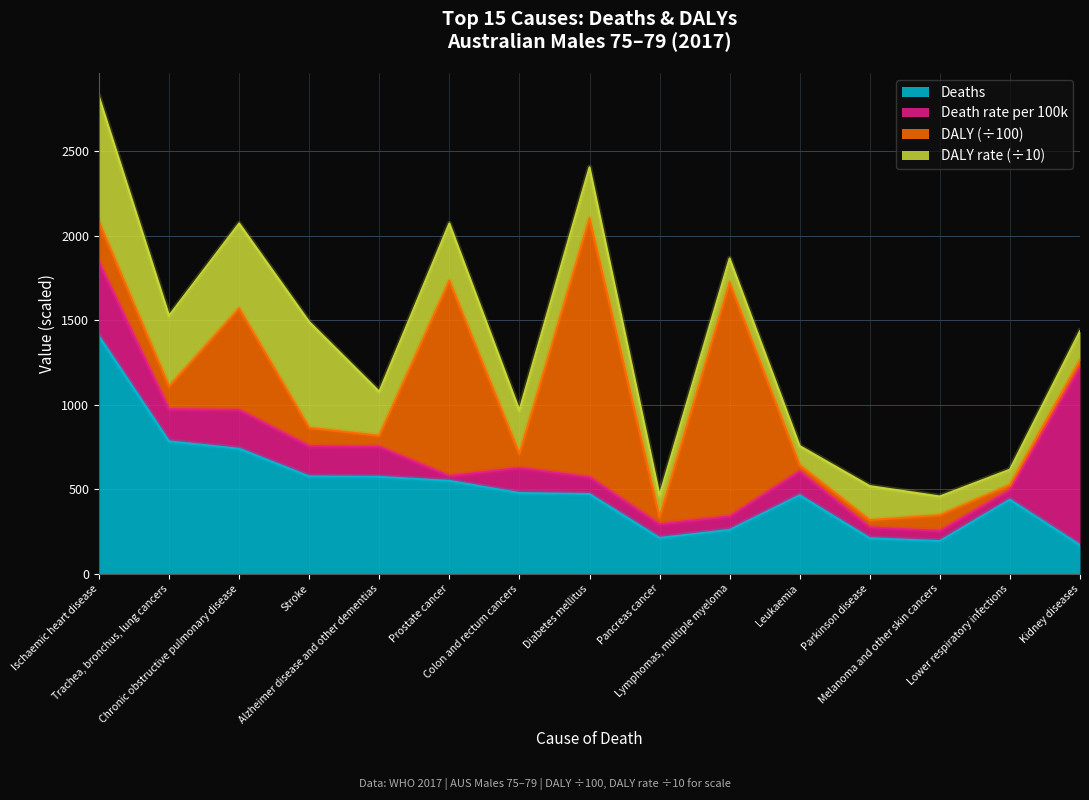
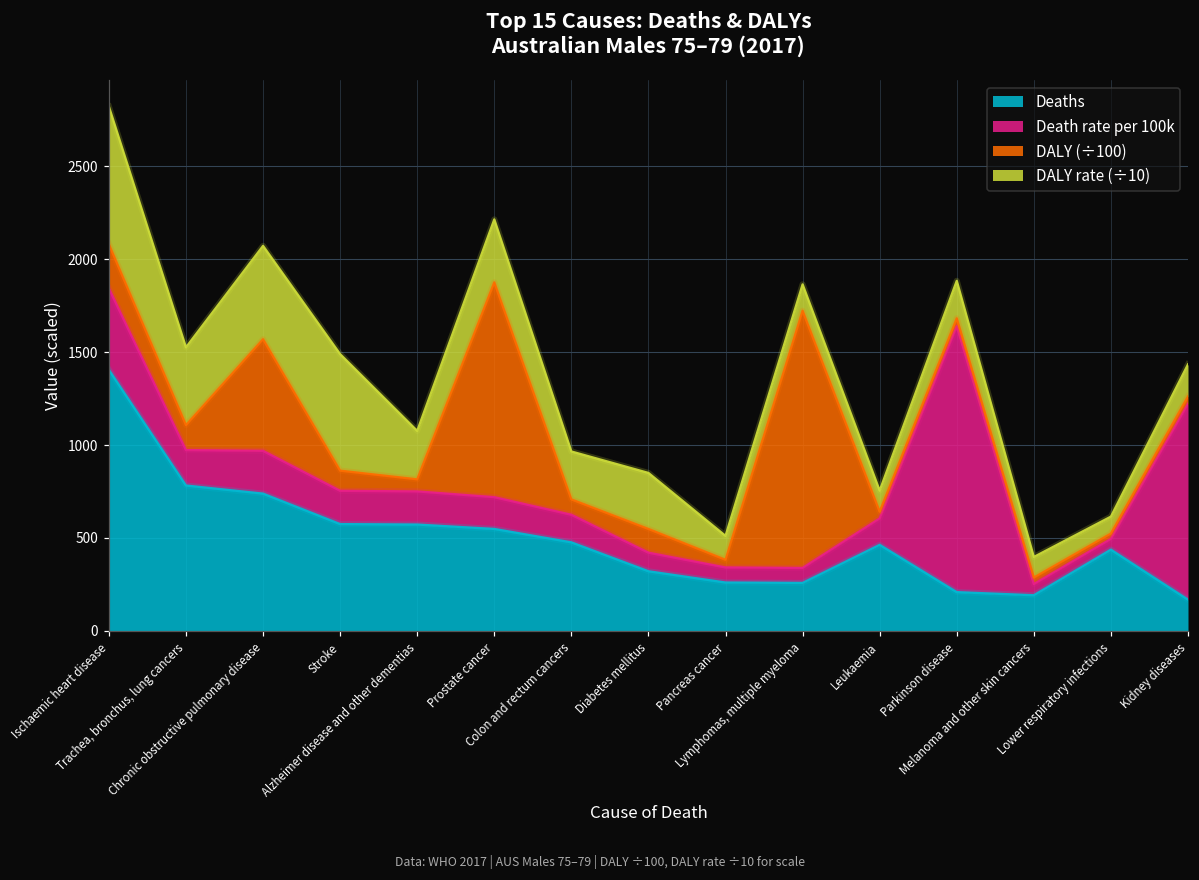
  {
    "Deaths": {
      "Ischaemic heart disease": 1400,
      "Trachea, bronchus, lung cancers": 780,
      "Chronic obstructive pulmonary disease": 740,
      "Stroke": 570,
      "Alzheimer disease and other dementias": 570,
      "Prostate cancer": 550,
      "Colon and rectum cancers": 480,
-     "Diabetes mellitus": 470,
-     "Pancreas cancer": 210,
+     "Diabetes mellitus": 320,
+     "Pancreas cancer": 260,
      "Lymphomas, multiple myeloma": 260,
      "Leukaemia": 460,
      "Parkinson disease": 210,
      "Melanoma and other skin cancers": 190,
      "Lower respiratory infections": 440,
      "Kidney diseases": 170
    },
    "Death rate per 100k": {
      "Ischaemic heart disease": 440,
      "Trachea, bronchus, lung cancers": 190,
      "Chronic obstructive pulmonary disease": 230,
      "Stroke": 180,
      "Alzheimer disease and other dementias": 180,
-     "Prostate cancer": 30,
+     "Prostate cancer": 170,
      "Colon and rectum cancers": 150,
      "Diabetes mellitus": 100,
      "Pancreas cancer": 80,
      "Lymphomas, multiple myeloma": 80,
      "Leukaemia": 140,
-     "Parkinson disease": 70,
+     "Parkinson disease": 1430,
      "Melanoma and other skin cancers": 60,
      "Lower respiratory infections": 60,
      "Kidney diseases": 1050
    },
    "DALY (÷100)": {
      "Ischaemic heart disease": 240,
      "Trachea, bronchus, lung cancers": 130,
      "Chronic obstructive pulmonary disease": 600,
      "Stroke": 110,
      "Alzheimer disease and other dementias": 60,
      "Prostate cancer": 1160,
      "Colon and rectum cancers": 80,
-     "Diabetes mellitus": 1530,
+     "Diabetes mellitus": 130,
      "Pancreas cancer": 40,
      "Lymphomas, multiple myeloma": 1380,
      "Leukaemia": 40,
      "Parkinson disease": 40,
-     "Melanoma and other skin cancers": 90,
+     "Melanoma and other skin cancers": 40,
      "Lower respiratory infections": 30,
      "Kidney diseases": 40
    },
    "DALY rate (÷10)": {
      "Ischaemic heart disease": 740,
      "Trachea, bronchus, lung cancers": 420,
      "Chronic obstructive pulmonary disease": 500,
      "Stroke": 630,
      "Alzheimer disease and other dementias": 260,
      "Prostate cancer": 340,
      "Colon and rectum cancers": 260,
      "Diabetes mellitus": 300,
      "Pancreas cancer": 130,
      "Lymphomas, multiple myeloma": 140,
      "Leukaemia": 110,
      "Parkinson disease": 200,
      "Melanoma and other skin cancers": 110,
      "Lower respiratory infections": 90,
      "Kidney diseases": 170
    }
  }
